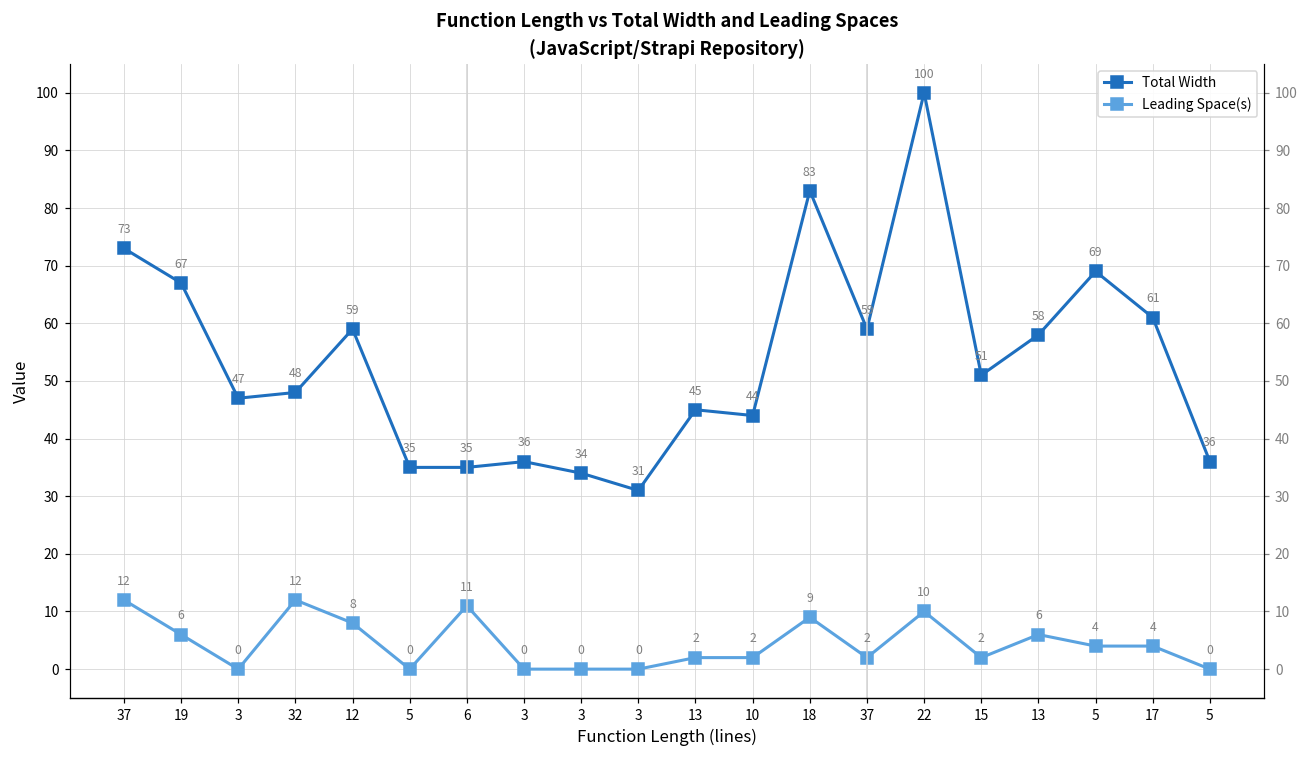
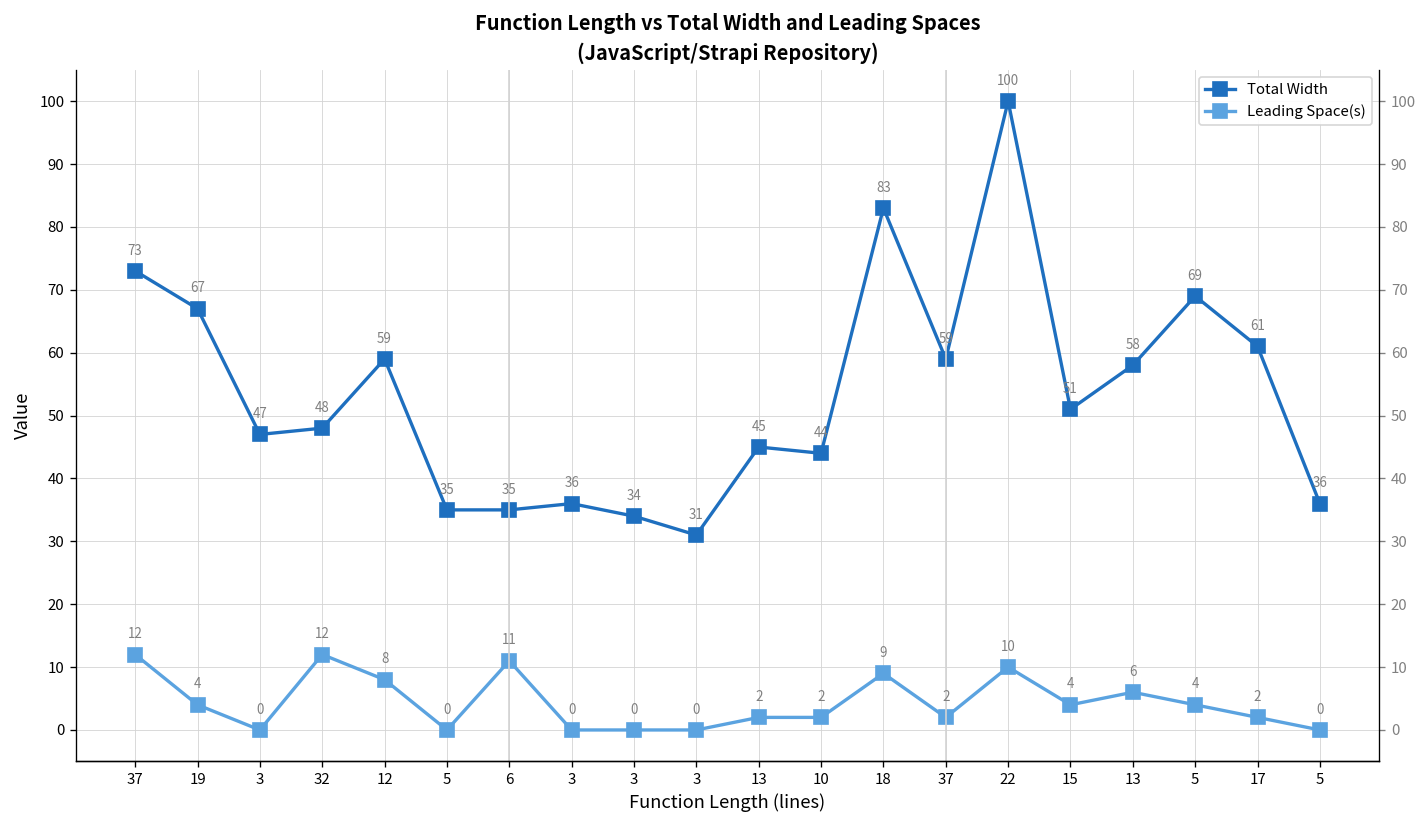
  {
    "Total Width": {
      "19": 67,
      "32": 48,
      "12": 59,
      "6": 35,
      "10": 44,
      "18": 83,
      "22": 100,
      "15": 51,
      "17": 61
    },
    "Leading Space(s)": {
-     "19": 6,
+     "19": 4,
      "32": 12,
      "12": 8,
      "6": 11,
      "10": 2,
      "18": 9,
      "22": 10,
-     "15": 2,
-     "17": 4
+     "15": 4,
+     "17": 2
    }
  }
